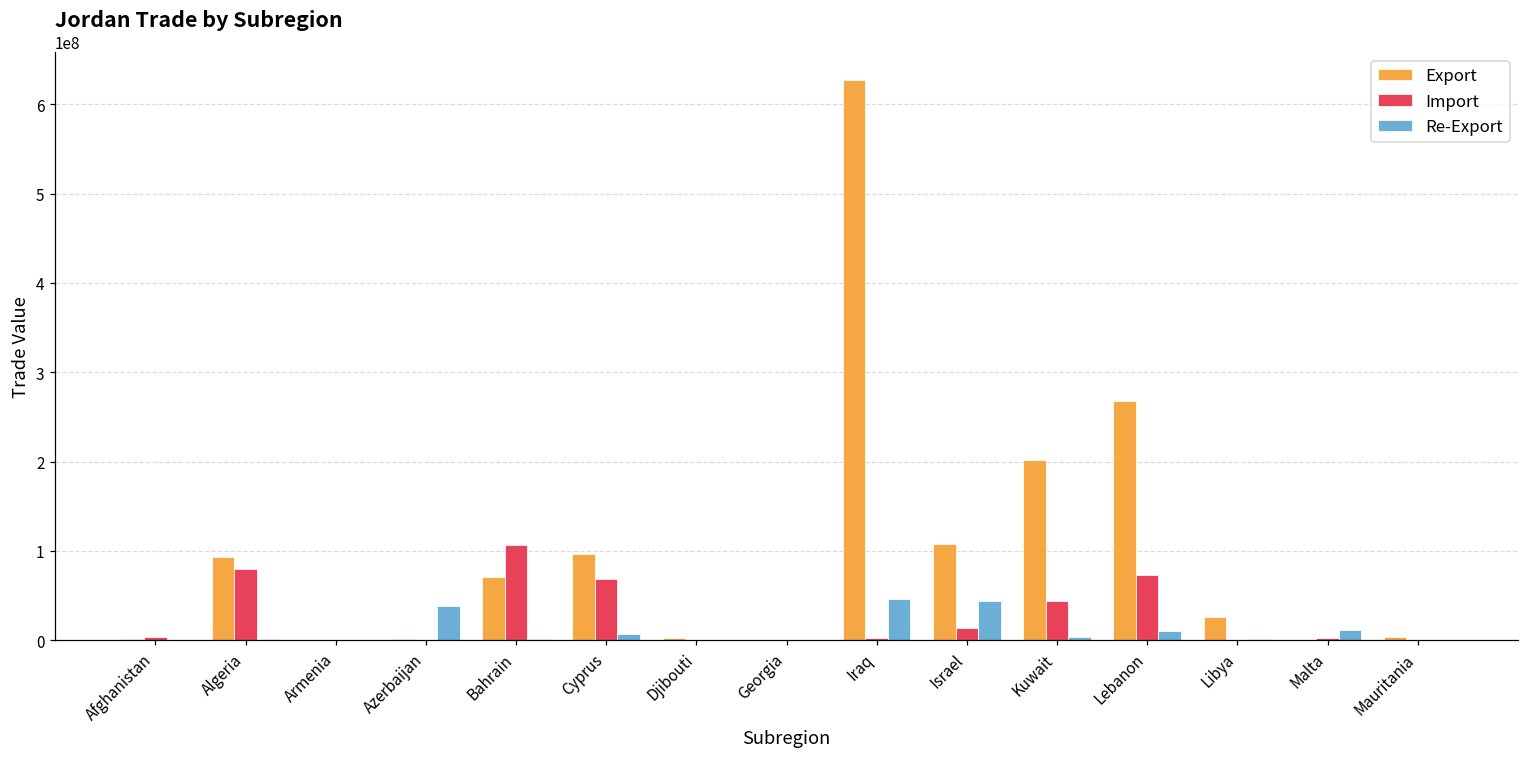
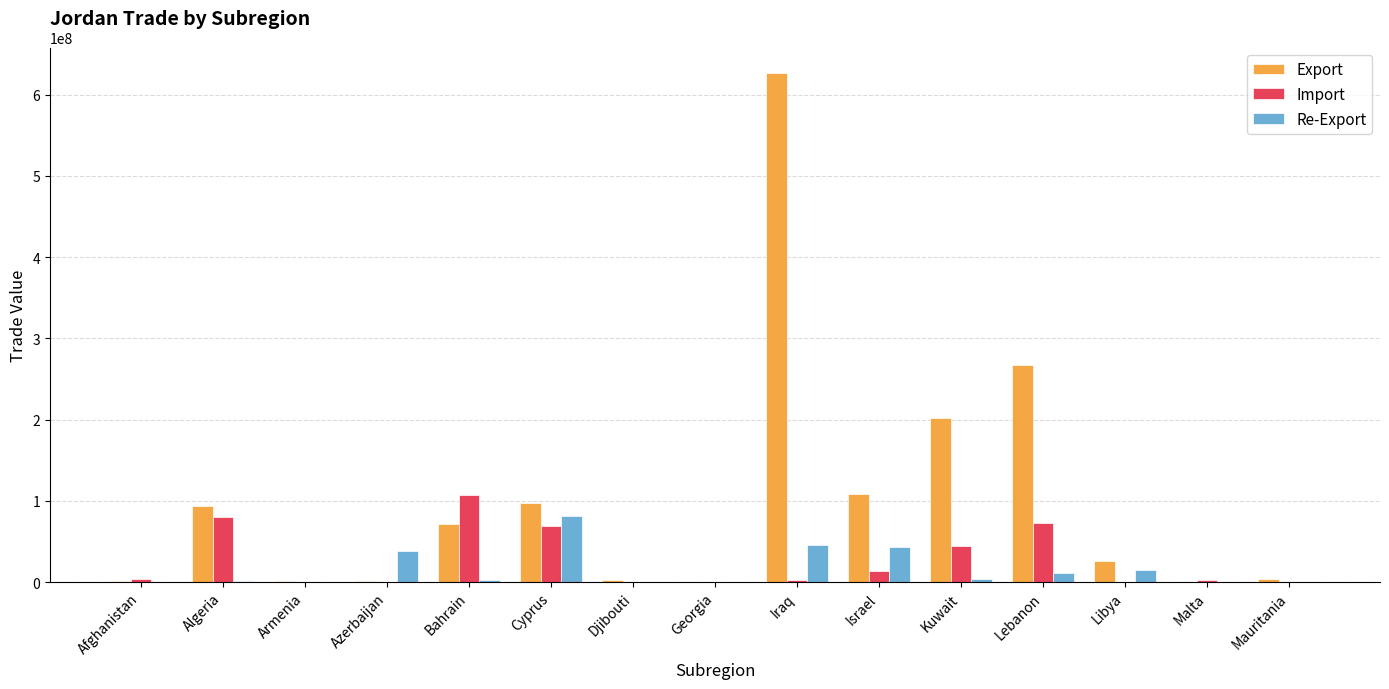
  {
    "Export": {
      "Algeria": 90000000,
      "Bahrain": 70000000,
      "Cyprus": 100000000,
      "Iraq": 630000000,
      "Israel": 110000000,
      "Kuwait": 200000000,
      "Lebanon": 270000000,
      "Libya": 30000000,
      "Mauritania": 0
    },
    "Import": {
      "Afghanistan": 0,
      "Algeria": 80000000,
      "Armenia": 0,
      "Bahrain": 110000000,
      "Cyprus": 70000000,
      "Israel": 10000000,
      "Kuwait": 40000000,
      "Lebanon": 70000000,
      "Mauritania": 0
    },
    "Re-Export": {
      "Azerbaijan": 40000000,
-     "Cyprus": 10000000,
+     "Cyprus": 80000000,
      "Iraq": 50000000,
      "Israel": 40000000,
      "Kuwait": 0,
      "Lebanon": 10000000,
-     "Libya": 0,
-     "Malta": 10000000,
+     "Libya": 10000000,
+     "Malta": 0,
      "Mauritania": 0
    }
  }
